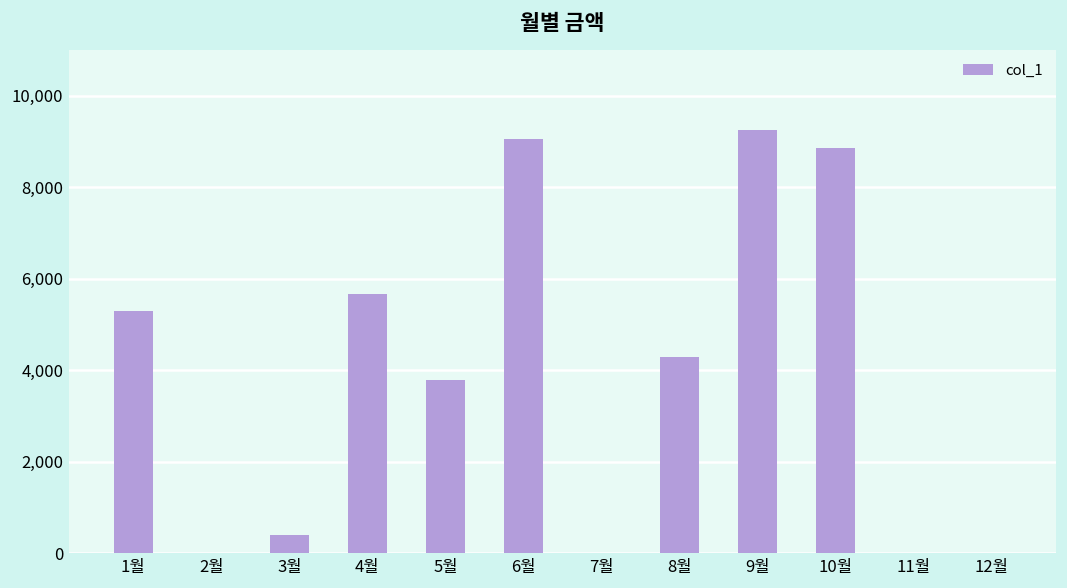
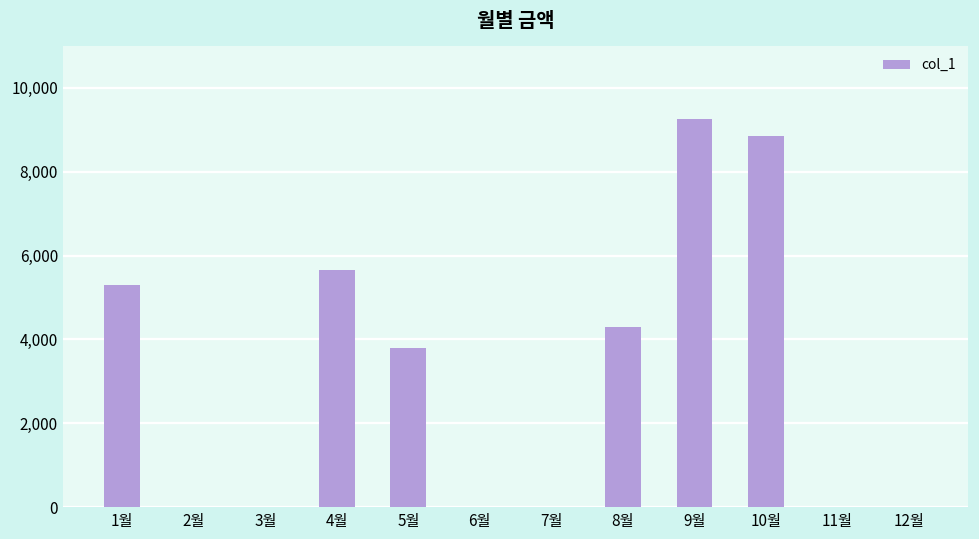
  {
    "1월": "5,300",
    "2월": "0",
-   "3월": "400",
+   "3월": "0",
    "4월": "5,700",
    "5월": "3,800",
-   "6월": "9,000",
+   "6월": "0",
    "7월": "0",
    "8월": "4,300",
    "9월": "9,300",
    "10월": "8,900",
    "11월": "0",
    "12월": "0"
  }
